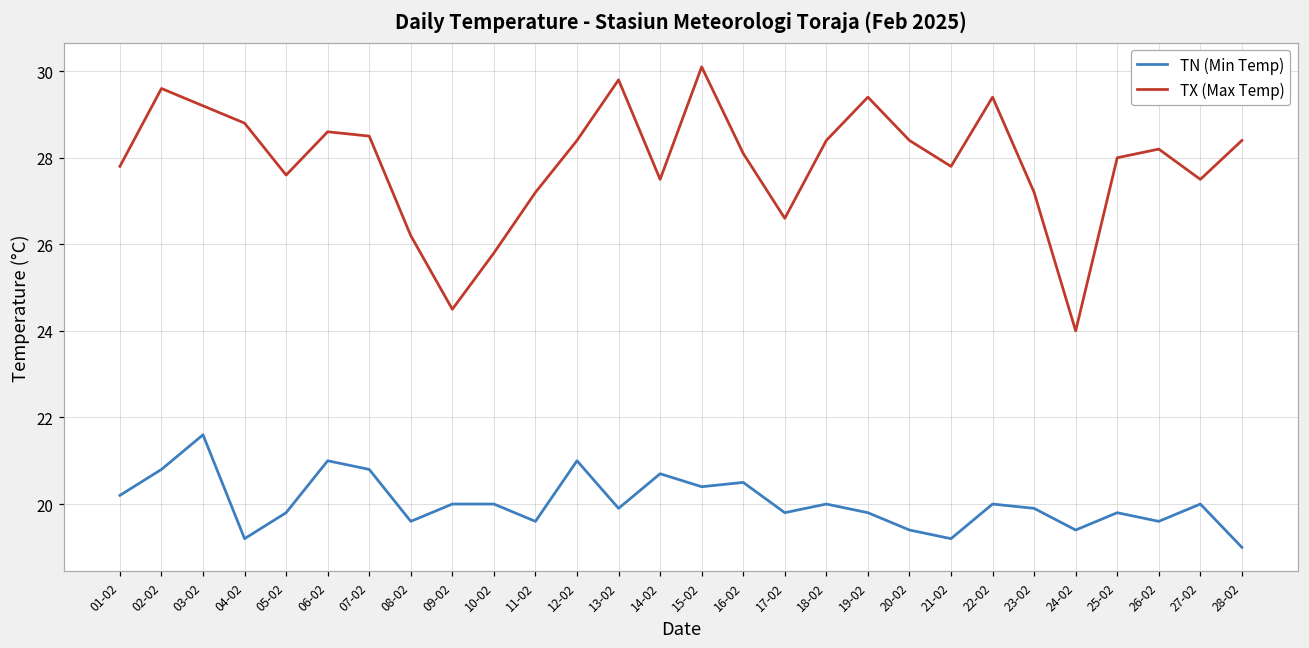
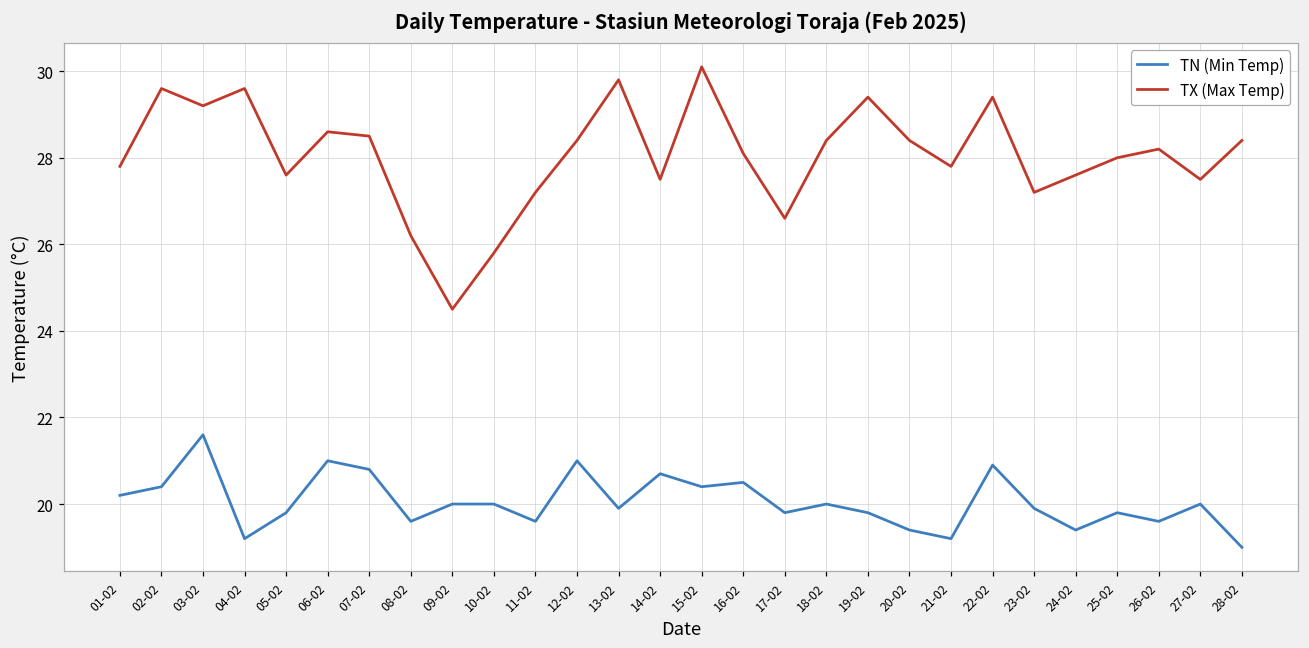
  {
    "TN (Min Temp)": {
      "01-02": 20.2,
-     "02-02": 20.8,
+     "02-02": 20.4,
      "03-02": 21.6,
      "04-02": 19.2,
      "05-02": 19.8,
      "06-02": 21.0,
      "07-02": 20.8,
      "08-02": 19.6,
      "09-02": 20.0,
      "10-02": 20.0,
      "11-02": 19.6,
      "12-02": 21.0,
      "13-02": 19.9,
      "14-02": 20.7,
      "15-02": 20.4,
      "16-02": 20.5,
      "17-02": 19.8,
      "18-02": 20.0,
      "19-02": 19.8,
      "20-02": 19.4,
      "21-02": 19.2,
-     "22-02": 20.0,
+     "22-02": 20.9,
      "23-02": 19.9,
      "24-02": 19.4,
      "25-02": 19.8,
      "26-02": 19.6,
      "27-02": 20.0,
      "28-02": 19.0
    },
    "TX (Max Temp)": {
      "01-02": 27.8,
      "02-02": 29.6,
      "03-02": 29.2,
-     "04-02": 28.8,
+     "04-02": 29.6,
      "05-02": 27.6,
      "06-02": 28.6,
      "07-02": 28.5,
      "08-02": 26.2,
      "09-02": 24.5,
      "10-02": 25.8,
      "11-02": 27.2,
      "12-02": 28.4,
      "13-02": 29.8,
      "14-02": 27.5,
      "15-02": 30.1,
      "16-02": 28.1,
      "17-02": 26.6,
      "18-02": 28.4,
      "19-02": 29.4,
      "20-02": 28.4,
      "21-02": 27.8,
      "22-02": 29.4,
      "23-02": 27.2,
-     "24-02": 24.0,
+     "24-02": 27.6,
      "25-02": 28.0,
      "26-02": 28.2,
      "27-02": 27.5,
      "28-02": 28.4
    }
  }
